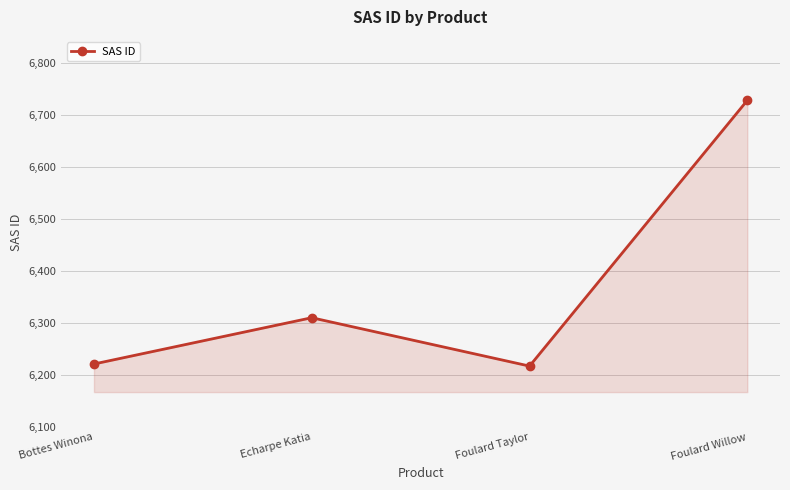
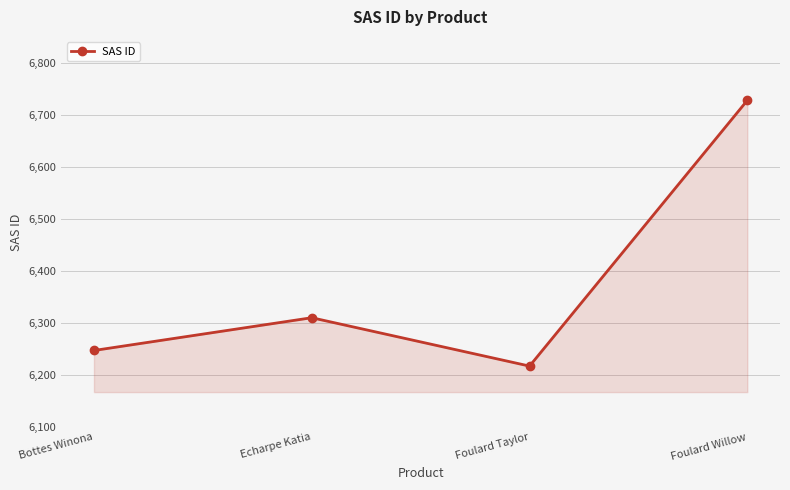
  {
-   "Bottes Winona": "6,220",
+   "Bottes Winona": "6,250",
    "Echarpe Katia": "6,310",
    "Foulard Taylor": "6,220",
    "Foulard Willow": "6,730"
  }
